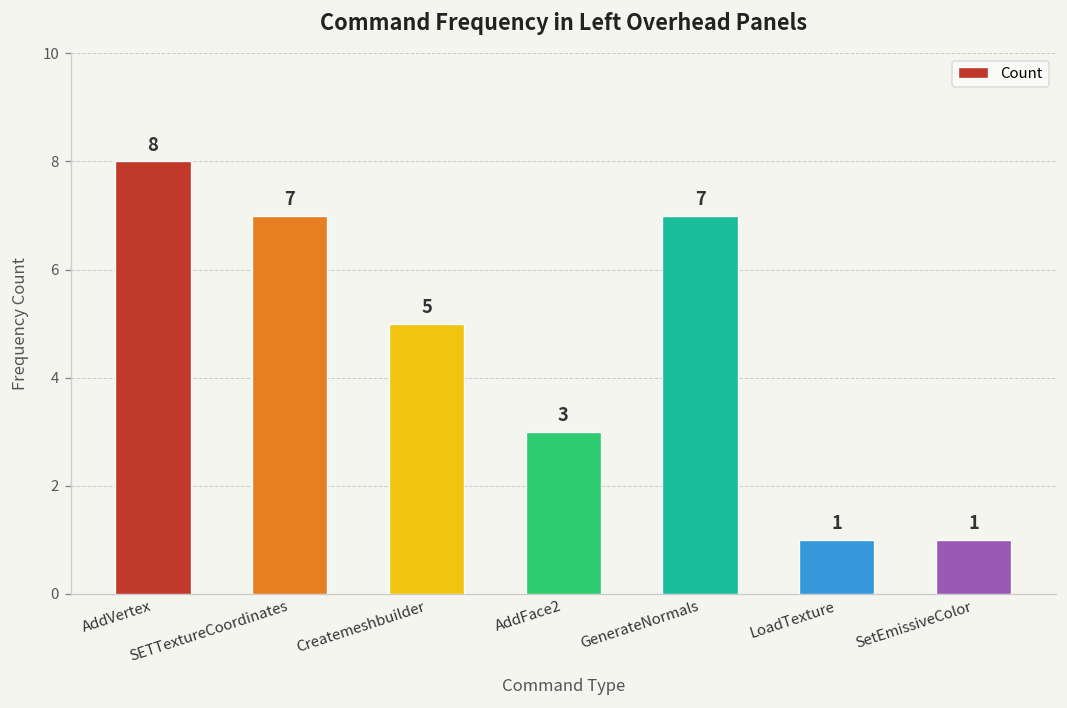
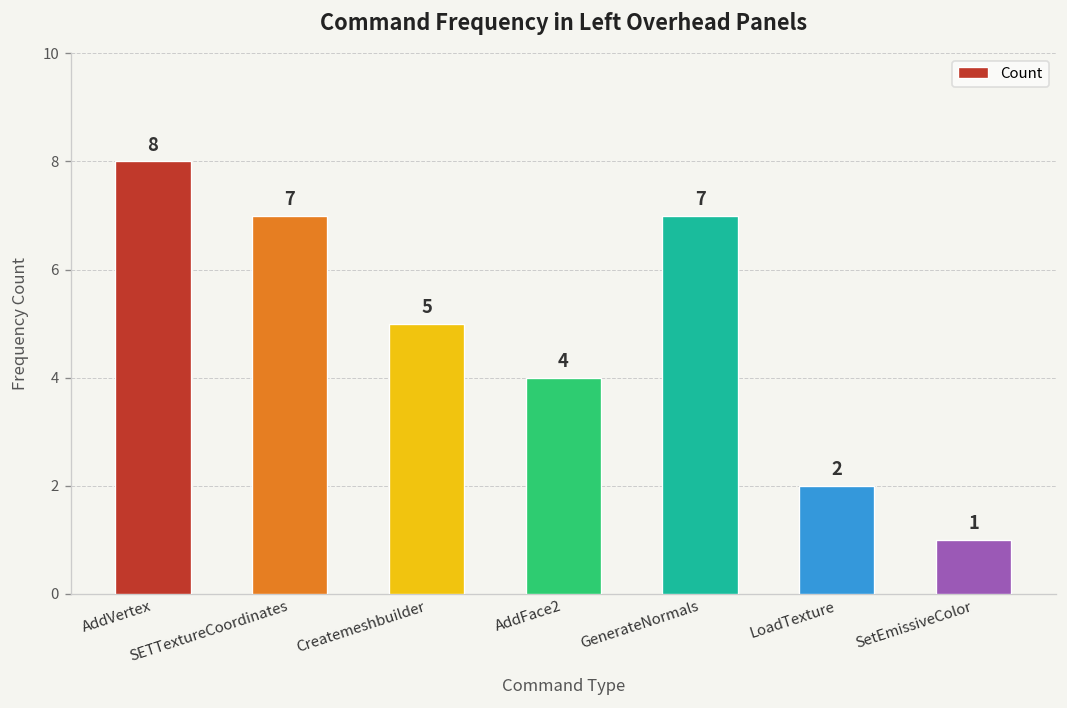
  {
    "AddVertex": 8,
    "SETTextureCoordinates": 7,
    "Createmeshbuilder": 5,
-   "AddFace2": 3,
+   "AddFace2": 4,
    "GenerateNormals": 7,
-   "LoadTexture": 1,
+   "LoadTexture": 2,
    "SetEmissiveColor": 1
  }
